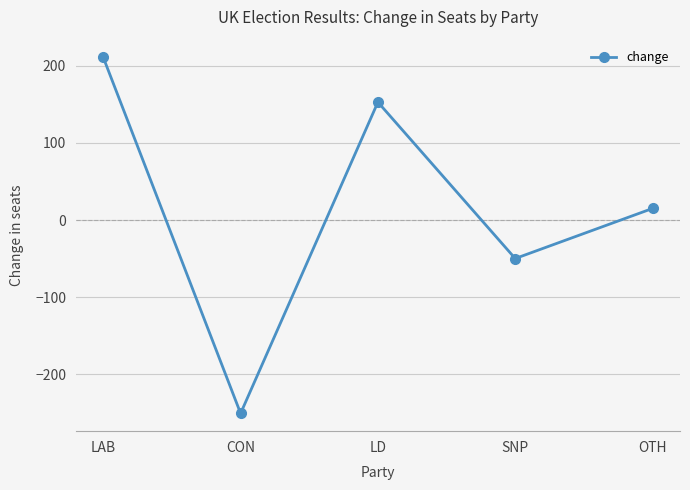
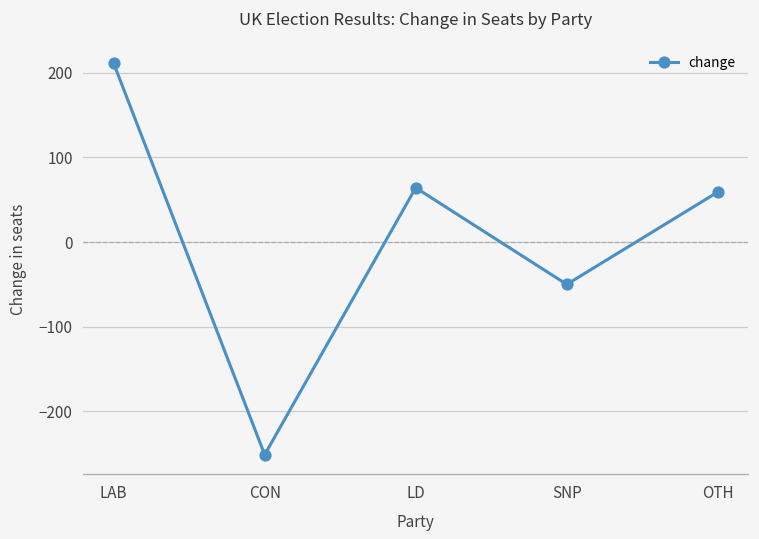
  {
    "LAB": 210,
    "CON": -250,
-   "LD": 150,
+   "LD": 60,
    "SNP": -50,
-   "OTH": 20
+   "OTH": 60
  }
